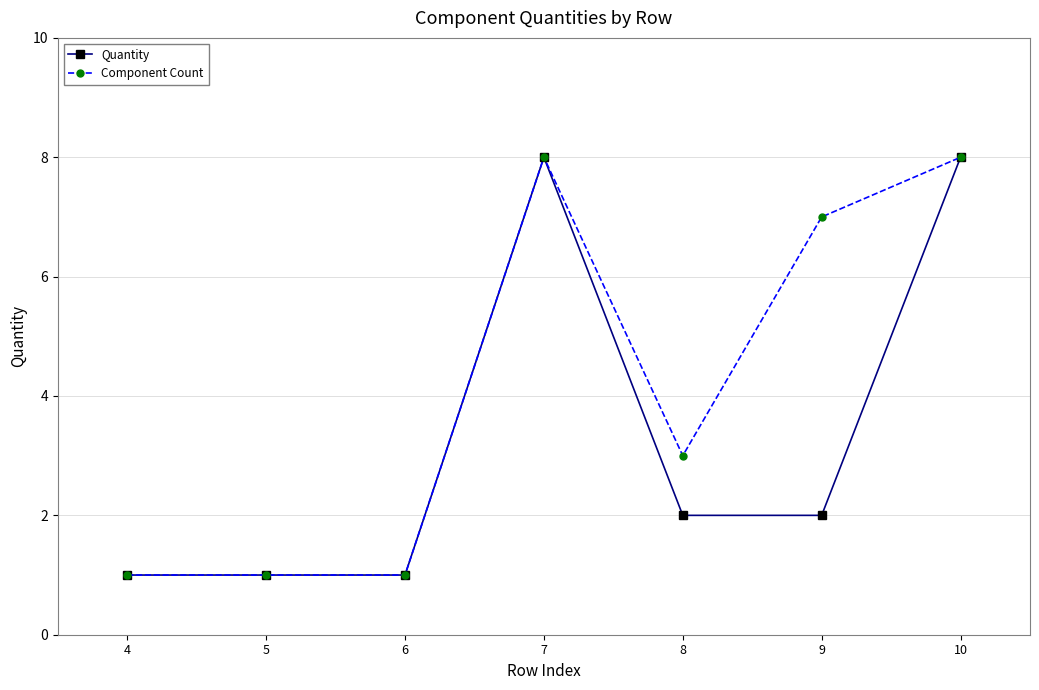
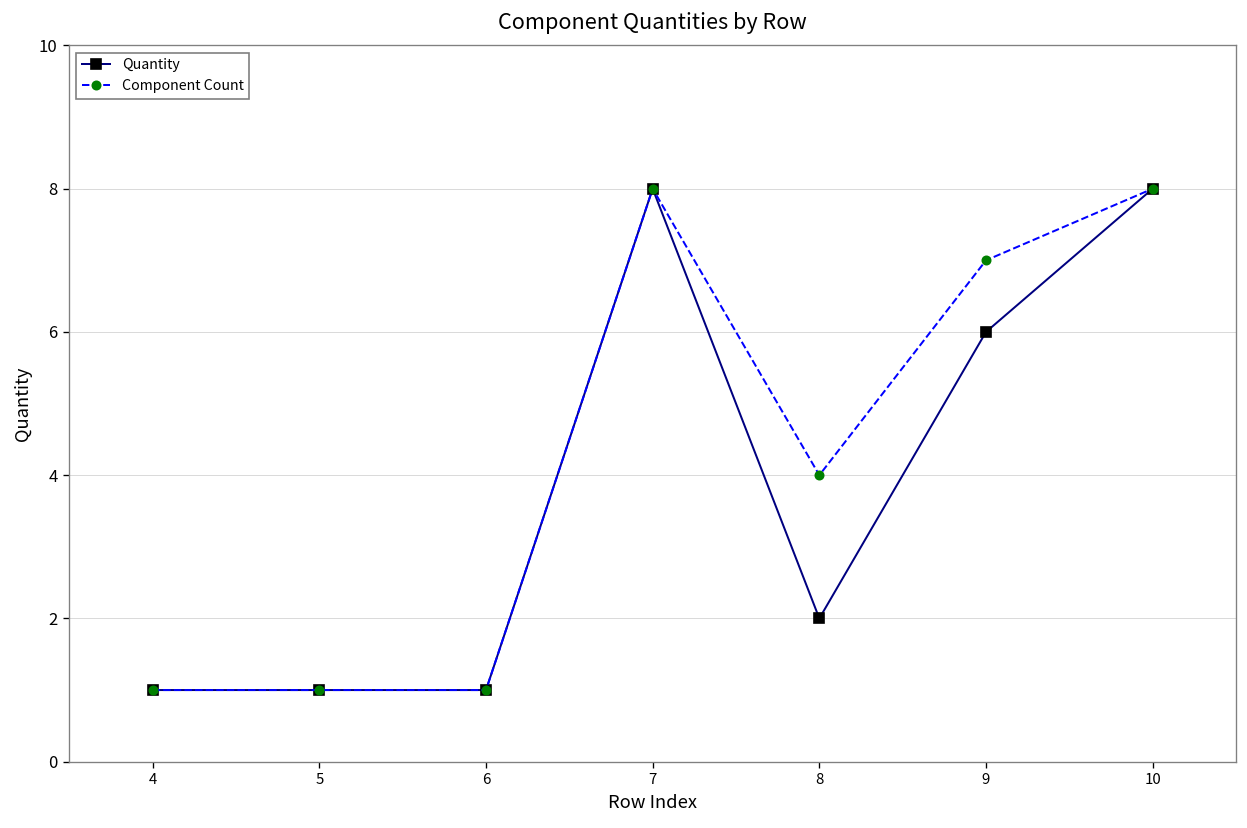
  {
    "Quantity": {
      "8": 2,
-     "9": 2
+     "9": 6
    },
    "Component Count": {
-     "8": 3,
+     "8": 4,
      "9": 7
    }
  }
